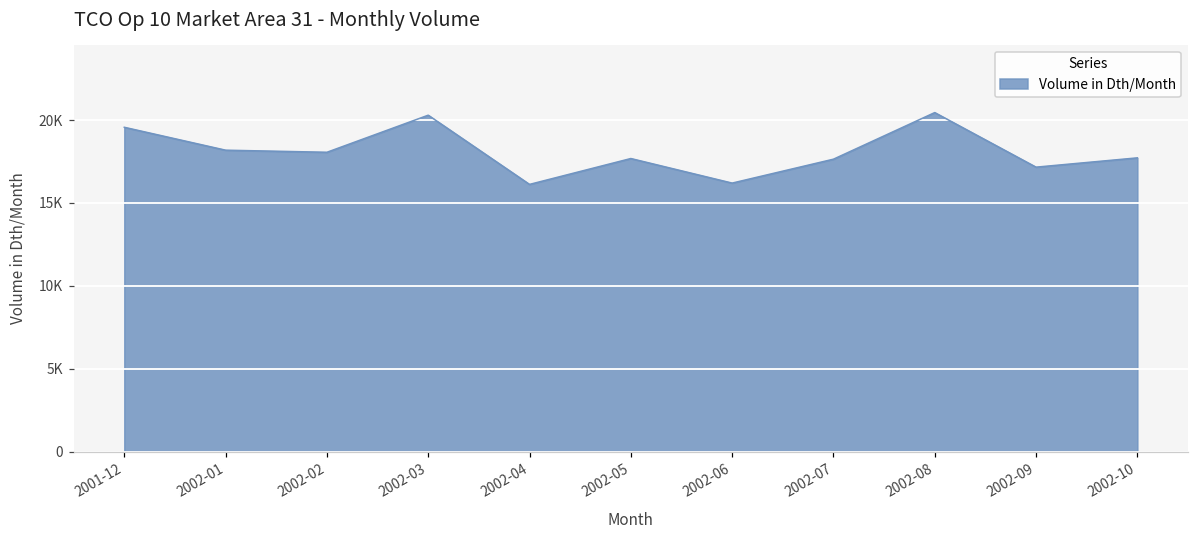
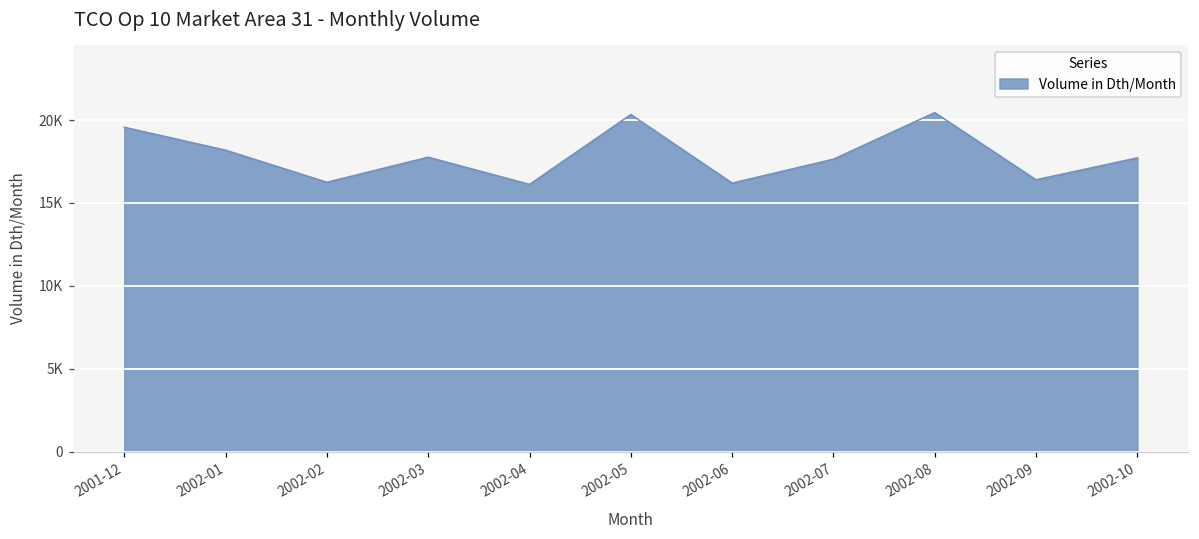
  {
    "2001-12": 19600,
    "2002-01": 18200,
-   "2002-02": 18100,
-   "2002-03": 20300,
+   "2002-02": 16300,
+   "2002-03": 17800,
    "2002-04": 16100,
-   "2002-05": 17700,
+   "2002-05": 20300,
    "2002-06": 16200,
    "2002-07": 17600,
    "2002-08": 20500,
-   "2002-09": 17200,
+   "2002-09": 16400,
    "2002-10": 17700
  }
